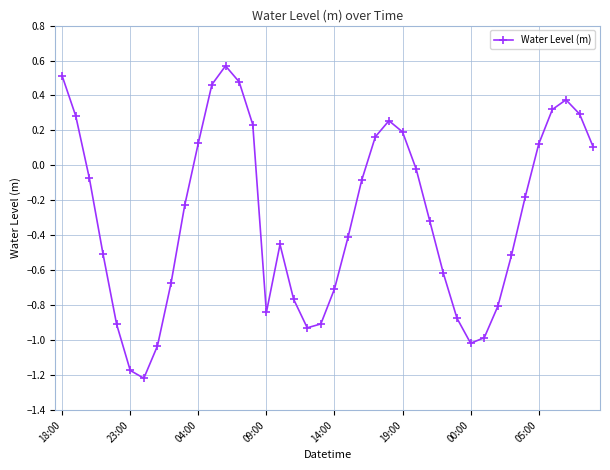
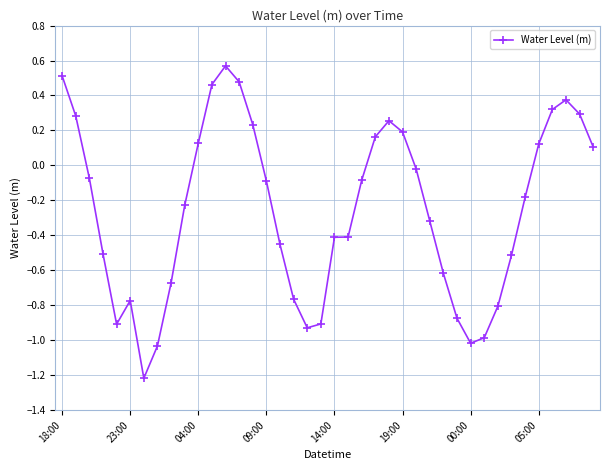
  {
    "18:00": 0.51,
-   "23:00": -1.17,
+   "23:00": -0.77,
    "04:00": 0.13,
-   "09:00": -0.84,
-   "14:00": -0.71,
+   "09:00": -0.09,
+   "14:00": -0.41,
    "19:00": 0.19,
    "00:00": -1.02,
    "05:00": 0.12
  }
